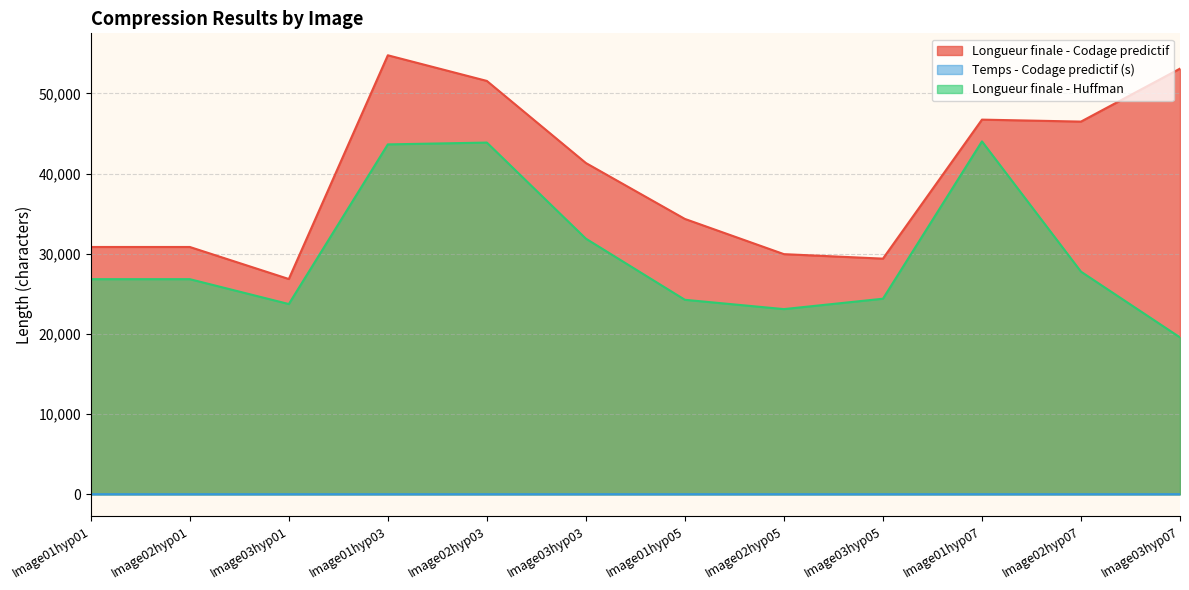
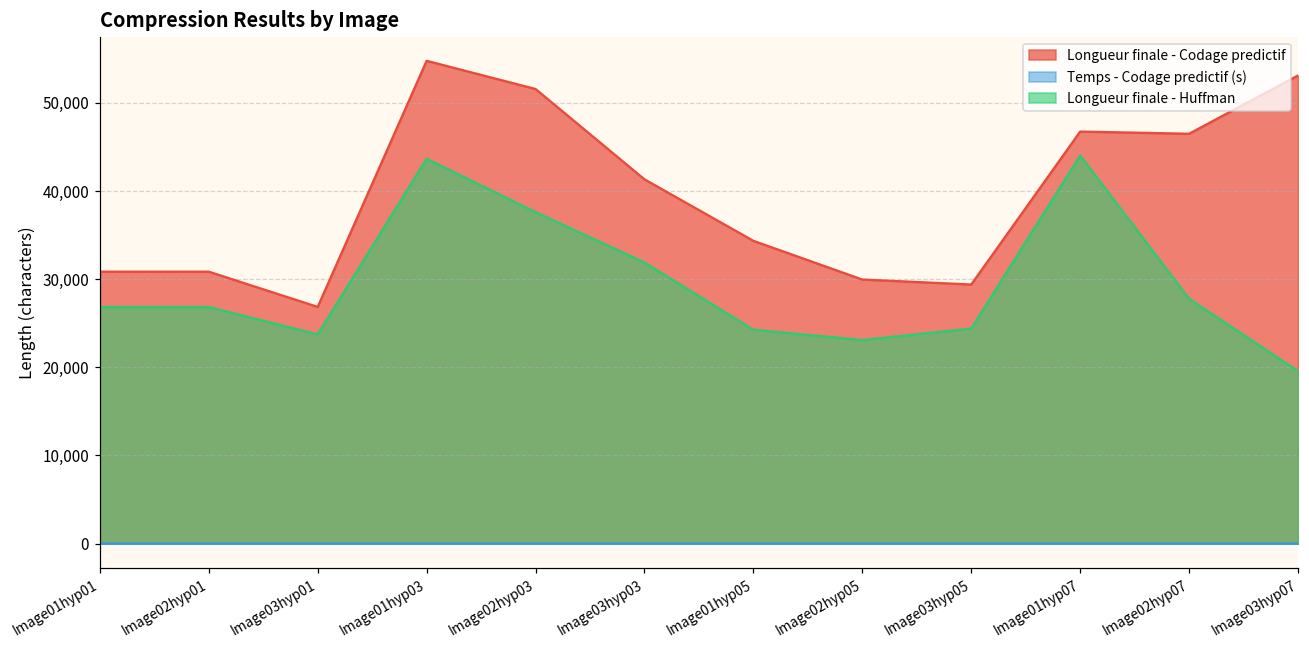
  {
    "Longueur finale - Codage predictif": {
      "Image01hyp01": "31,000",
      "Image02hyp01": "31,000",
      "Image03hyp01": "27,000",
      "Image01hyp03": "55,000",
      "Image02hyp03": "52,000",
      "Image03hyp03": "41,000",
      "Image01hyp05": "34,000",
      "Image02hyp05": "30,000",
      "Image03hyp05": "29,000",
      "Image01hyp07": "47,000",
      "Image02hyp07": "46,000",
      "Image03hyp07": "53,000"
    },
    "Temps - Codage predictif (s)": {
      "Image01hyp01": "0",
      "Image02hyp01": "0",
      "Image03hyp01": "0",
      "Image01hyp03": "0",
      "Image02hyp03": "0",
      "Image03hyp03": "0",
      "Image01hyp05": "0",
      "Image02hyp05": "0",
      "Image03hyp05": "0",
      "Image01hyp07": "0",
      "Image02hyp07": "0",
      "Image03hyp07": "0"
    },
    "Longueur finale - Huffman": {
      "Image01hyp01": "27,000",
      "Image02hyp01": "27,000",
      "Image03hyp01": "24,000",
      "Image01hyp03": "44,000",
-     "Image02hyp03": "44,000",
+     "Image02hyp03": "38,000",
      "Image03hyp03": "32,000",
      "Image01hyp05": "24,000",
      "Image02hyp05": "23,000",
      "Image03hyp05": "24,000",
      "Image01hyp07": "44,000",
      "Image02hyp07": "28,000",
      "Image03hyp07": "20,000"
    }
  }
